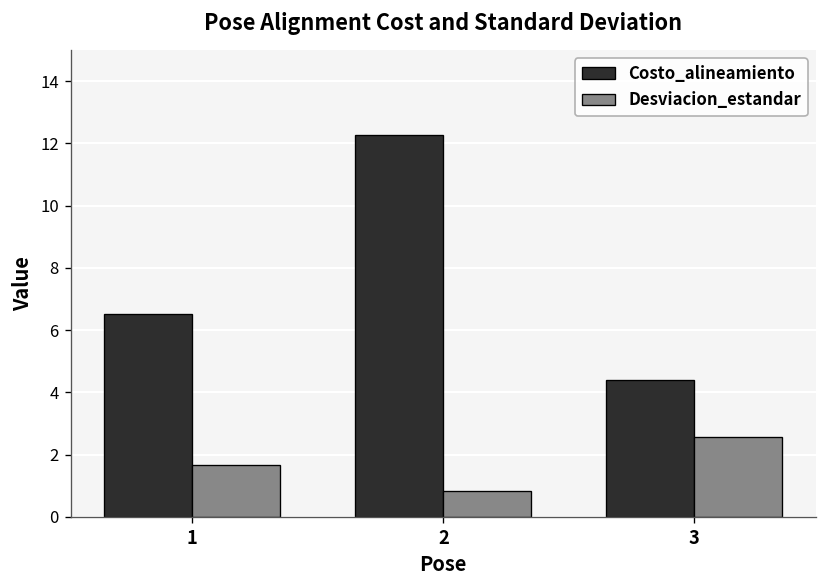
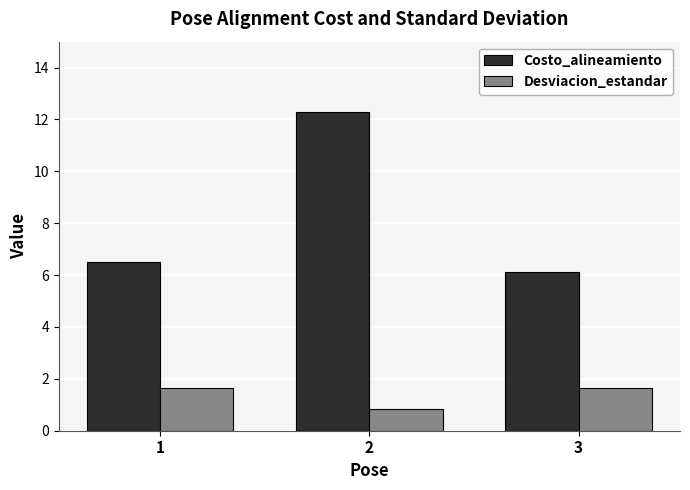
  {
    "Costo_alineamiento": {
      "1": 6.5,
      "2": 12.3,
-     "3": 4.4
+     "3": 6.1
    },
    "Desviacion_estandar": {
      "1": 1.7,
      "2": 0.8,
-     "3": 2.6
+     "3": 1.7
    }
  }
